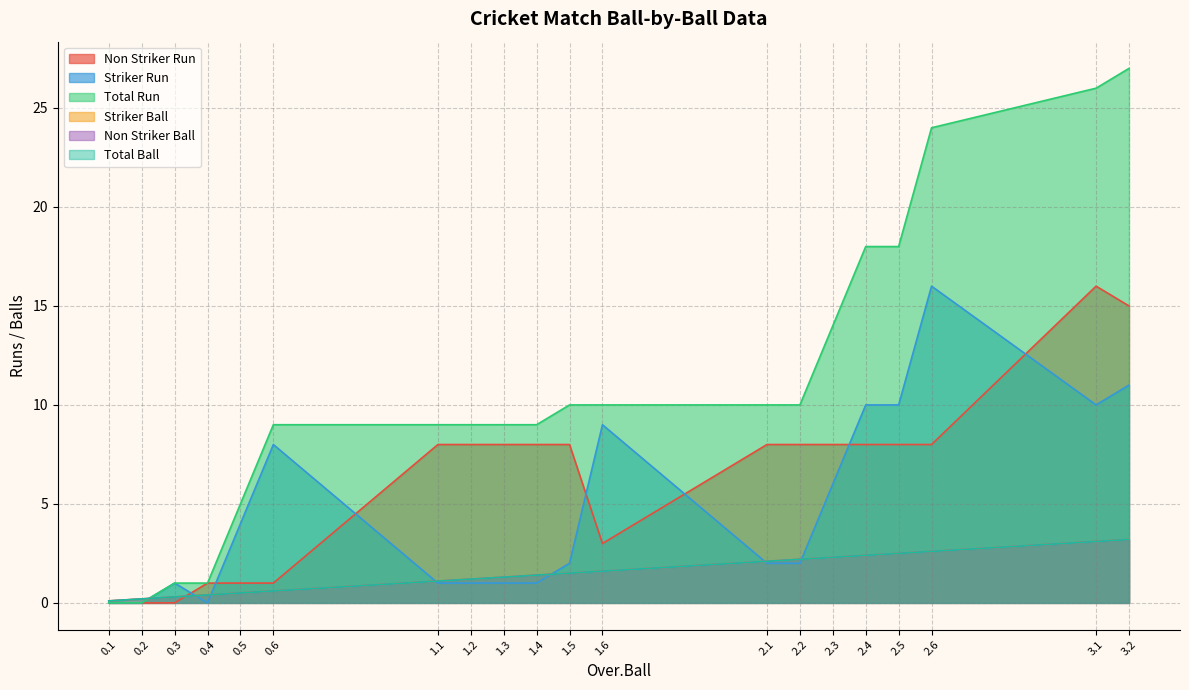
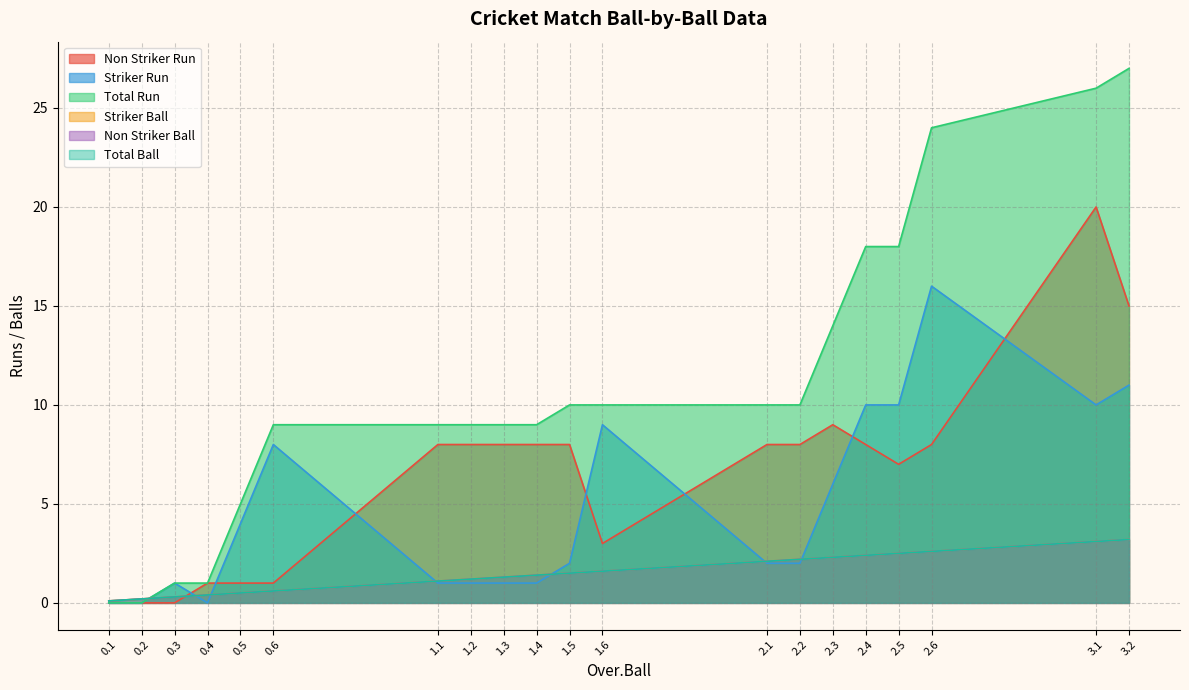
  {
    "Non Striker Run": {
      "0.3": 0,
      "0.5": 1,
      "0.6": 1,
      "1.1": 8,
      "1.2": 8,
      "1.3": 8,
      "1.4": 8,
      "1.5": 8,
      "1.6": 3,
      "2.1": 8,
      "2.2": 8,
-     "2.3": 8,
+     "2.3": 9,
      "2.4": 8,
-     "2.5": 8,
+     "2.5": 7,
      "2.6": 8,
-     "3.1": 16,
+     "3.1": 20,
      "3.2": 15
    },
    "Striker Run": {
      "0.4": 0,
      "0.5": 4,
      "0.6": 8,
      "1.2": 1,
      "1.3": 1,
      "1.4": 1,
      "1.5": 2,
      "1.6": 9,
      "2.2": 2,
      "2.3": 6,
      "2.4": 10,
      "2.5": 10,
      "2.6": 16,
      "3.1": 10,
      "3.2": 11
    }
  }
